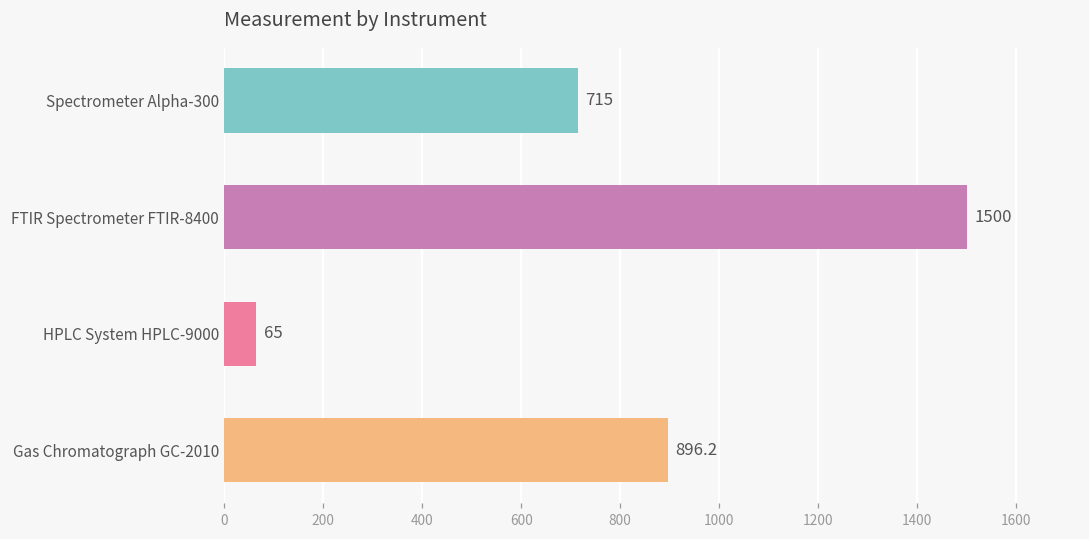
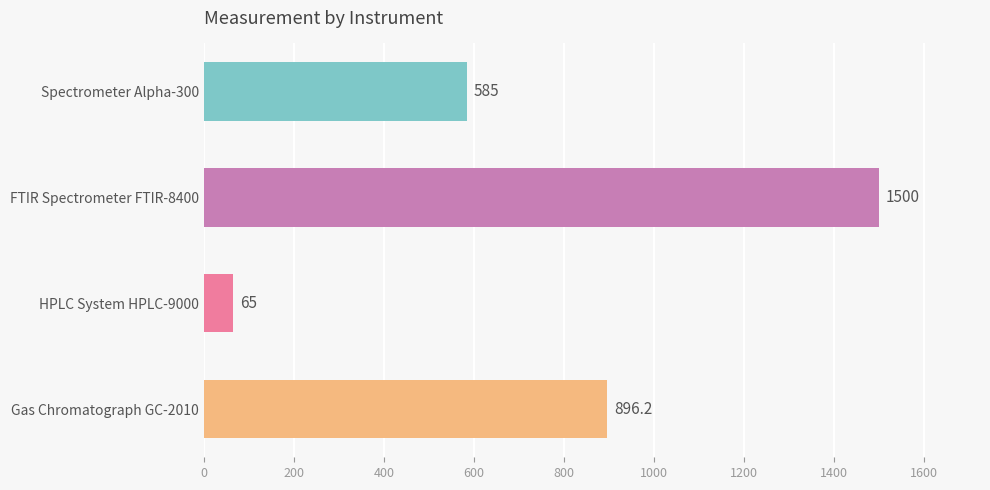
  {
-   "Spectrometer Alpha-300": 715,
+   "Spectrometer Alpha-300": 585,
    "FTIR Spectrometer FTIR-8400": 1500,
    "HPLC System HPLC-9000": 65,
    "Gas Chromatograph GC-2010": 896.2
  }
